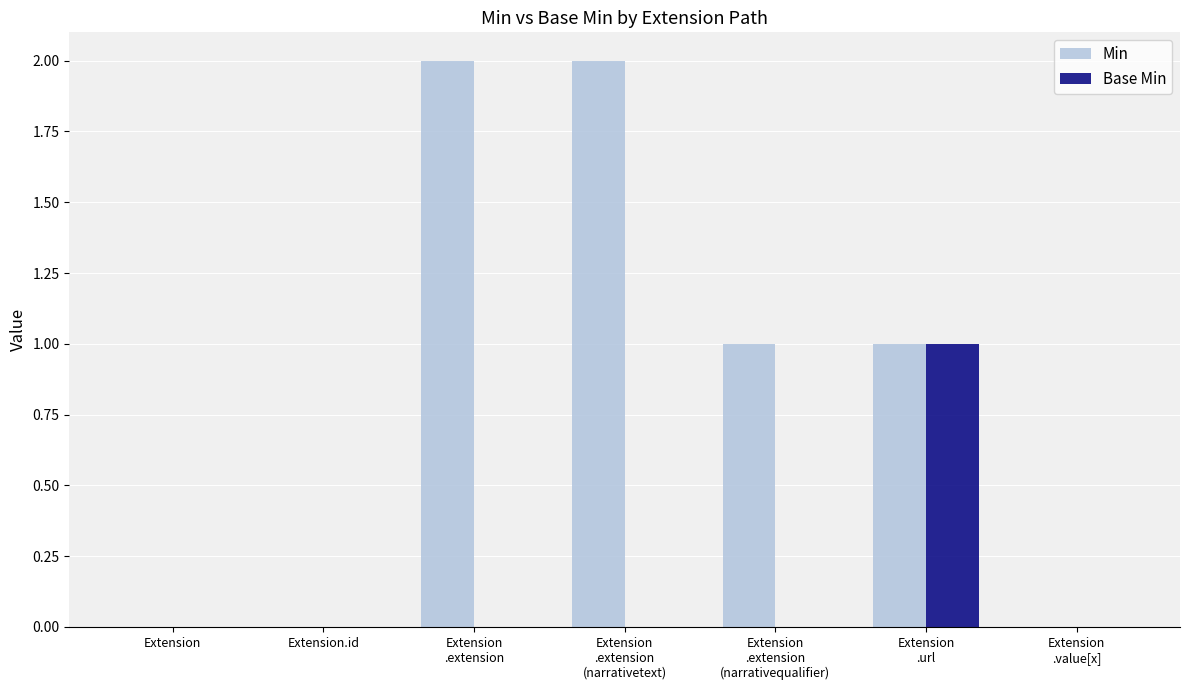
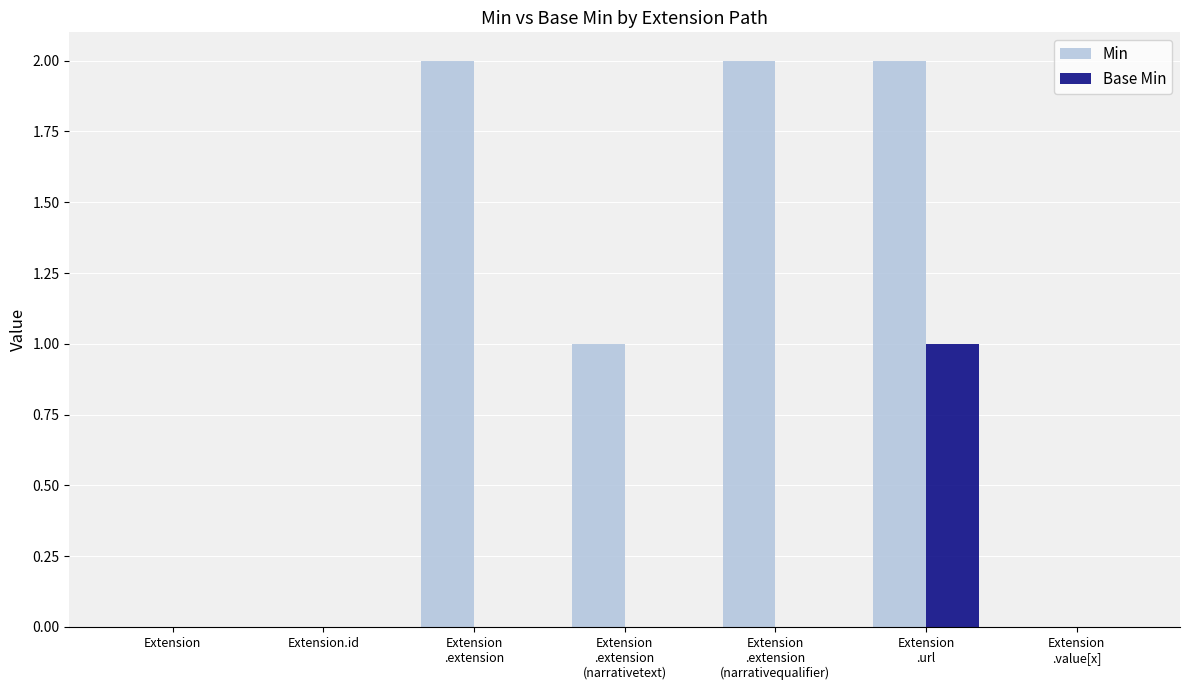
  {
    "Min": {
      "Extension": 0,
      "Extension.id": 0,
      "Extension .extension": 2,
-     "Extension .extension (narrativetext)": 2,
-     "Extension .extension (narrativequalifier)": 1,
-     "Extension .url": 1,
+     "Extension .extension (narrativetext)": 1,
+     "Extension .extension (narrativequalifier)": 2,
+     "Extension .url": 2,
      "Extension .value[x]": 0
    },
    "Base Min": {
      "Extension": 0,
      "Extension.id": 0,
      "Extension .extension": 0,
      "Extension .extension (narrativetext)": 0,
      "Extension .extension (narrativequalifier)": 0,
      "Extension .url": 1,
      "Extension .value[x]": 0
    }
  }
